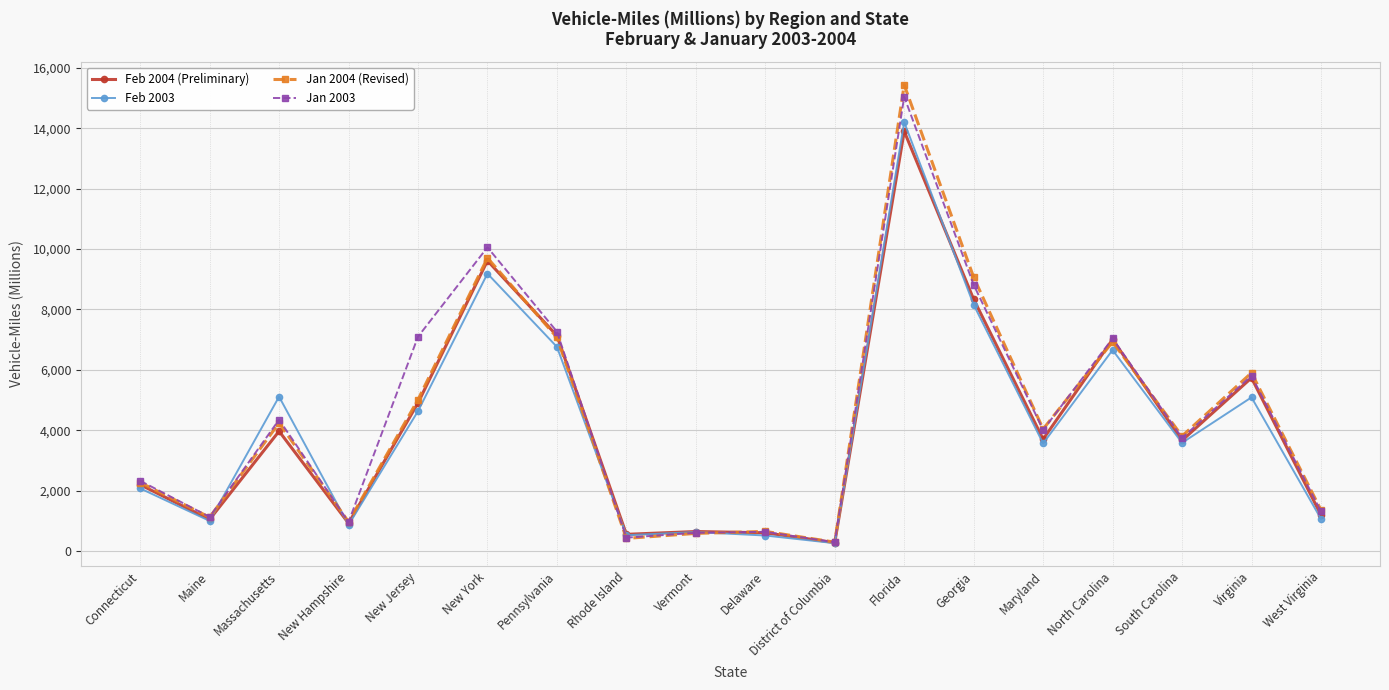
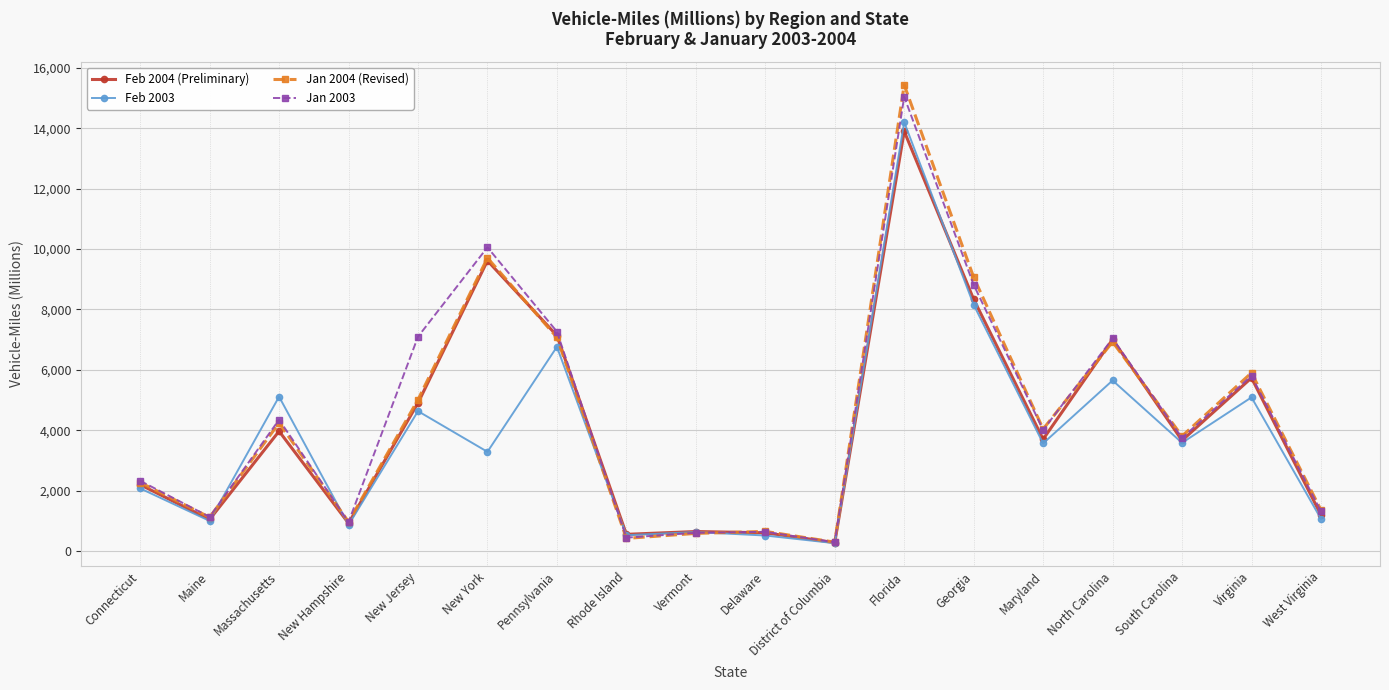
  {
    "Feb 2004 (Preliminary)": {
      "Massachusetts": "4,000",
      "New Jersey": "4,900",
      "New York": "9,600",
      "Florida": "13,900",
      "Georgia": "8,300",
      "Maryland": "3,700",
      "West Virginia": "1,200"
    },
    "Feb 2003": {
      "Connecticut": "2,100",
      "Massachusetts": "5,100",
      "New Jersey": "4,600",
-     "New York": "9,200",
+     "New York": "3,300",
      "Pennsylvania": "6,800",
      "Delaware": "500",
      "Florida": "14,200",
      "Georgia": "8,200",
      "Maryland": "3,600",
-     "North Carolina": "6,700",
+     "North Carolina": "5,600",
      "Virginia": "5,100",
      "West Virginia": "1,100"
    },
    "Jan 2004 (Revised)": {
      "Massachusetts": "4,200",
      "New Jersey": "5,000",
      "New York": "9,700",
      "Florida": "15,400",
      "Georgia": "9,100",
      "Virginia": "5,900"
    },
    "Jan 2003": {
      "Massachusetts": "4,300",
      "New Jersey": "7,100",
      "New York": "10,100",
      "Pennsylvania": "7,300",
      "Florida": "15,000",
      "Georgia": "8,800"
    }
  }
